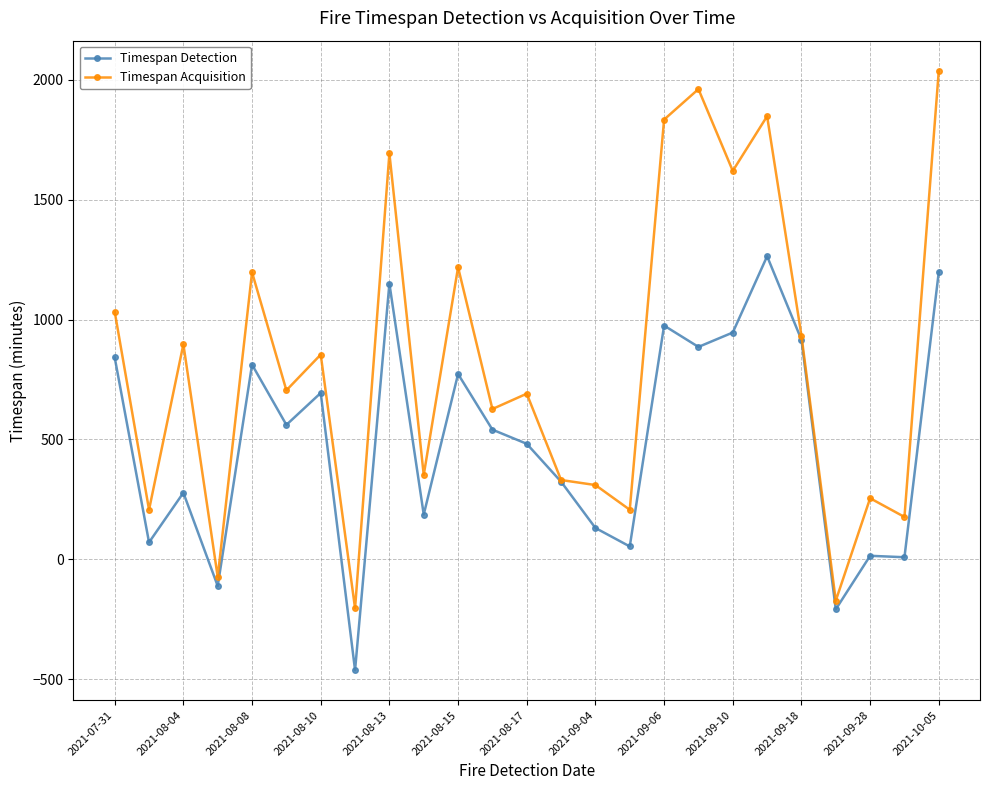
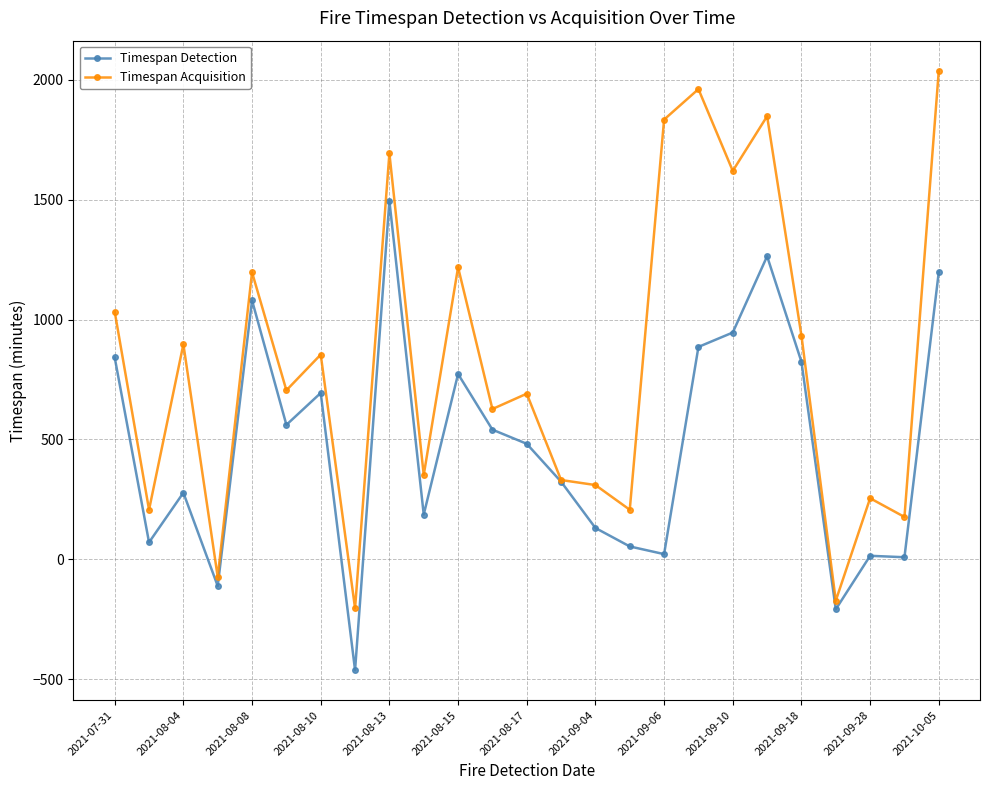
  {
    "Timespan Detection": {
      "2021-07-31": 840,
      "2021-08-04": 280,
-     "2021-08-08": 810,
+     "2021-08-08": 1080,
      "2021-08-10": 690,
-     "2021-08-13": 1150,
+     "2021-08-13": 1500,
      "2021-08-15": 770,
      "2021-08-17": 480,
      "2021-09-04": 130,
-     "2021-09-06": 980,
+     "2021-09-06": 20,
      "2021-09-10": 950,
-     "2021-09-18": 920,
+     "2021-09-18": 820,
      "2021-09-28": 20,
      "2021-10-05": 1200
    },
    "Timespan Acquisition": {
      "2021-07-31": 1030,
      "2021-08-04": 900,
      "2021-08-08": 1200,
      "2021-08-10": 850,
      "2021-08-13": 1690,
      "2021-08-15": 1220,
      "2021-08-17": 690,
      "2021-09-04": 310,
      "2021-09-06": 1830,
      "2021-09-10": 1620,
      "2021-09-18": 930,
      "2021-09-28": 260,
      "2021-10-05": 2040
    }
  }
